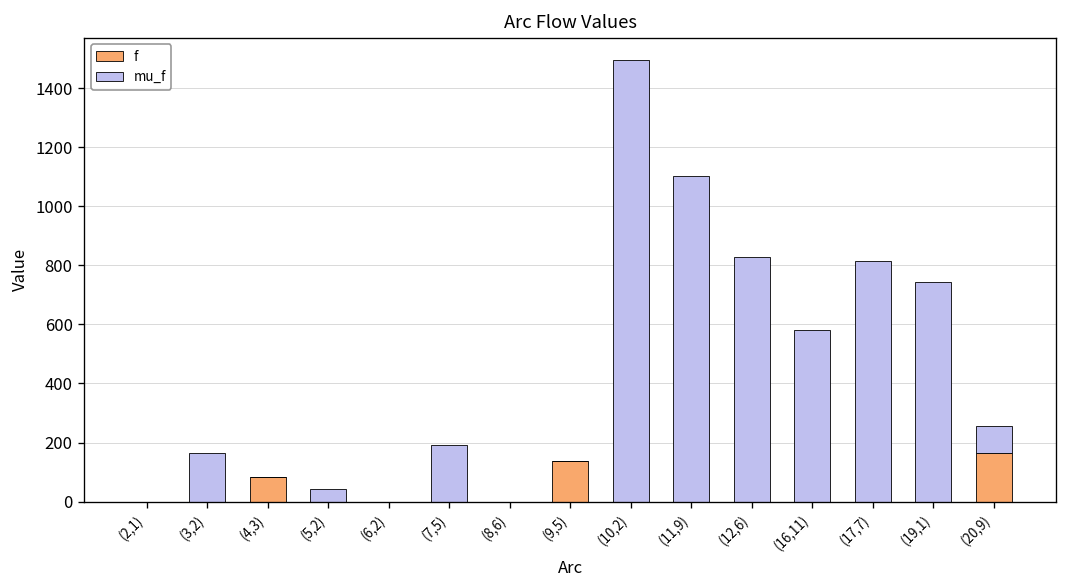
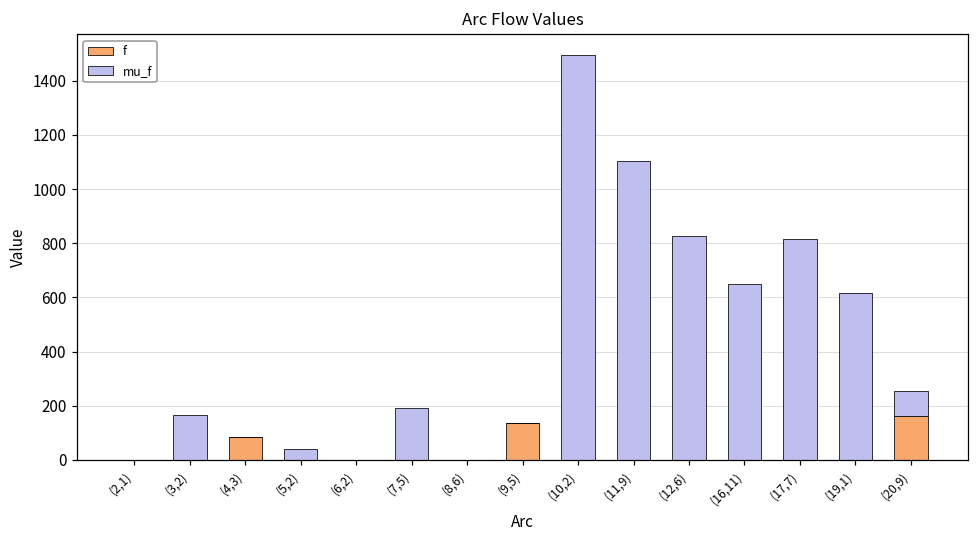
  {
    "f": {
      "(2,1)": 0,
      "(3,2)": 0,
      "(4,3)": 90,
      "(5,2)": 0,
      "(6,2)": 0,
      "(7,5)": 0,
      "(8,6)": 0,
      "(9,5)": 140,
      "(10,2)": 0,
      "(11,9)": 0,
      "(12,6)": 0,
      "(16,11)": 0,
      "(17,7)": 0,
      "(19,1)": 0,
      "(20,9)": 160
    },
    "mu_f": {
      "(2,1)": 0,
      "(3,2)": 170,
      "(4,3)": 0,
      "(5,2)": 40,
      "(7,5)": 190,
      "(8,6)": 0,
      "(9,5)": 0,
      "(10,2)": 1500,
      "(11,9)": 1100,
      "(12,6)": 830,
-     "(16,11)": 580,
+     "(16,11)": 650,
      "(17,7)": 820,
-     "(19,1)": 740,
+     "(19,1)": 620,
      "(20,9)": 90
    }
  }
